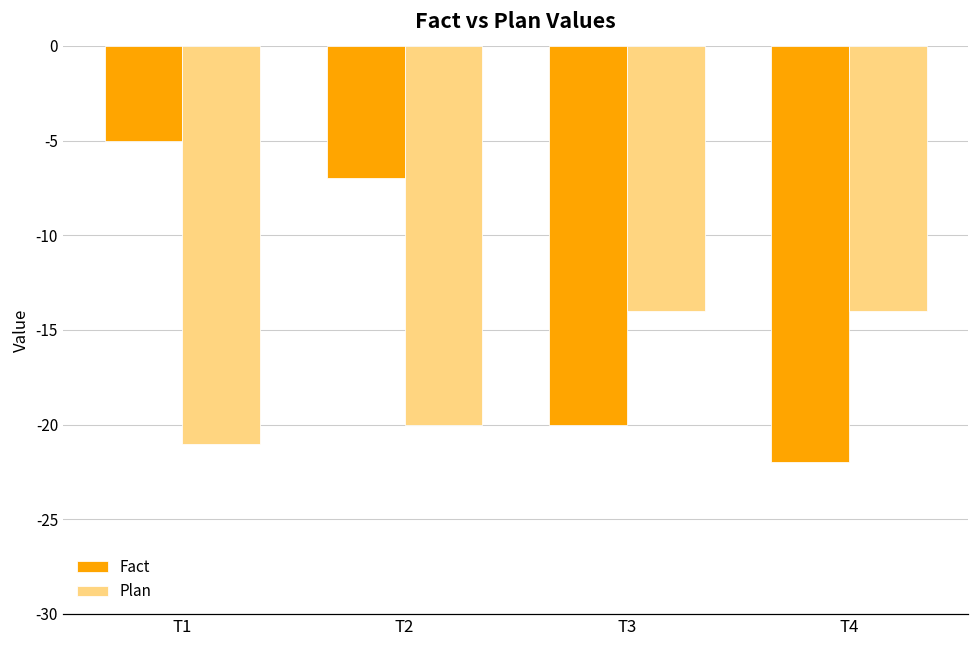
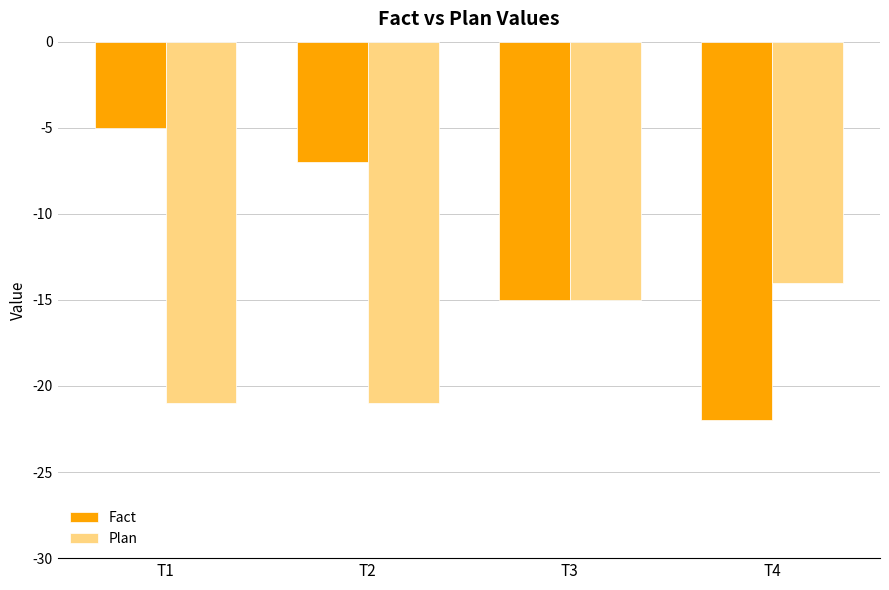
  {
    "Fact": {
      "T1": -5,
      "T2": -7,
-     "T3": -20,
+     "T3": -15,
      "T4": -22
    },
    "Plan": {
      "T1": -21,
-     "T2": -20,
-     "T3": -14,
+     "T2": -21,
+     "T3": -15,
      "T4": -14
    }
  }
